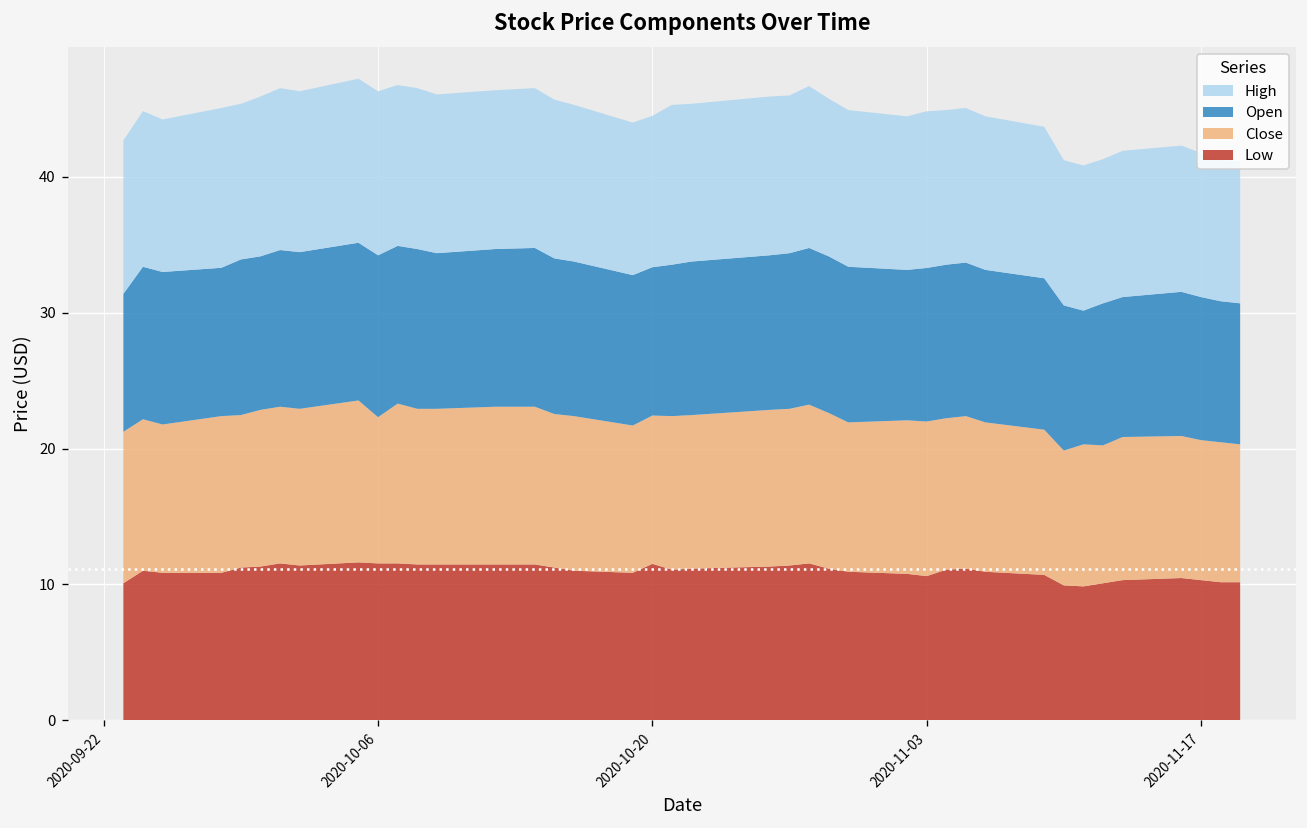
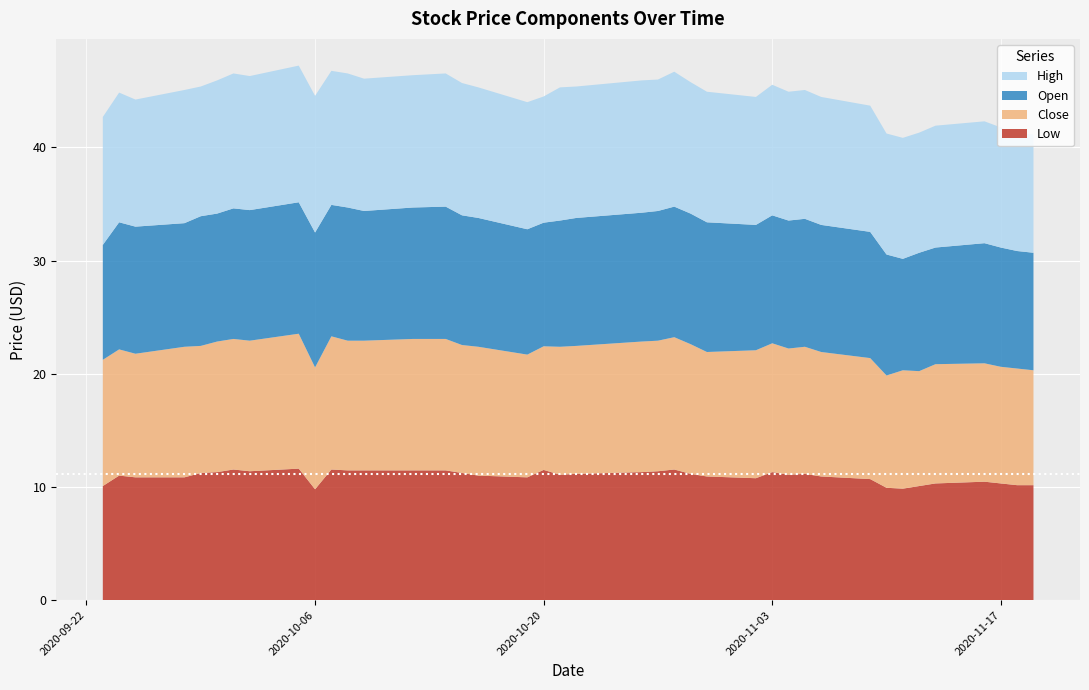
  {
    "Low": {
-     "2020-10-06": 11.5,
+     "2020-10-06": 9.8,
      "2020-10-20": 11.5,
-     "2020-11-03": 10.6,
+     "2020-11-03": 11.3,
      "2020-11-17": 10.3
    },
    "Close": {
      "2020-10-06": 10.8,
      "2020-10-20": 10.9,
      "2020-11-03": 11.4,
      "2020-11-17": 10.3
    },
    "Open": {
      "2020-10-06": 11.9,
      "2020-10-20": 10.9,
      "2020-11-03": 11.3,
      "2020-11-17": 10.5
    },
    "High": {
      "2020-10-06": 12.1,
      "2020-10-20": 11.2,
      "2020-11-03": 11.5
    }
  }
